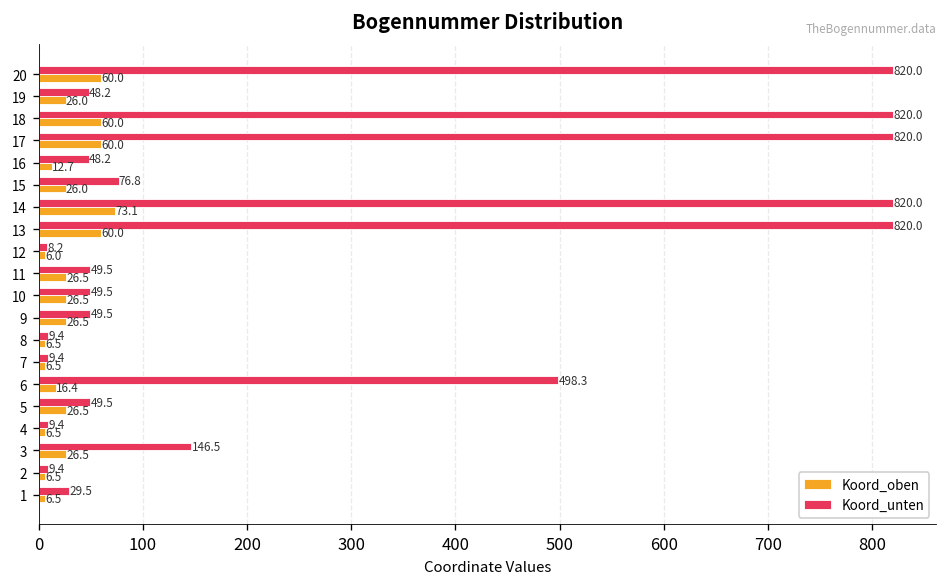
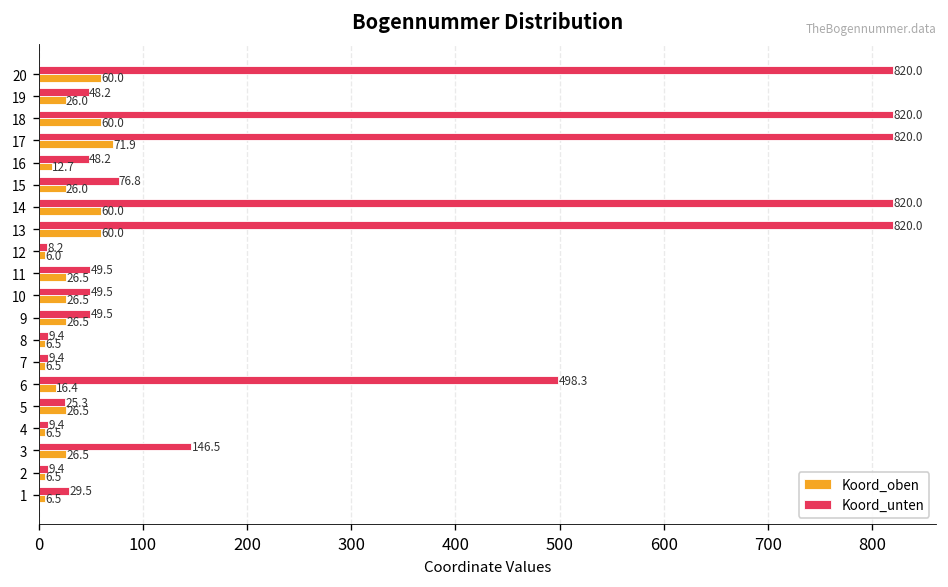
  {
    "Koord_oben": {
      "20": 60.0,
      "19": 26.0,
      "18": 60.0,
-     "17": 60.0,
+     "17": 71.9,
      "16": 12.7,
      "15": 26.0,
-     "14": 73.1,
+     "14": 60.0,
      "13": 60.0,
      "11": 26.5,
      "10": 26.5,
      "9": 26.5,
      "6": 16.4,
      "3": 26.5,
      "1": 6.5
    },
    "Koord_unten": {
      "20": 820.0,
      "19": 48.2,
      "18": 820.0,
      "17": 820.0,
      "16": 48.2,
      "15": 76.8,
      "14": 820.0,
      "13": 820.0,
      "11": 49.5,
      "10": 49.5,
      "9": 49.5,
      "6": 498.3,
-     "5": 49.5,
+     "5": 25.3,
      "3": 146.5,
      "1": 29.5
    }
  }
